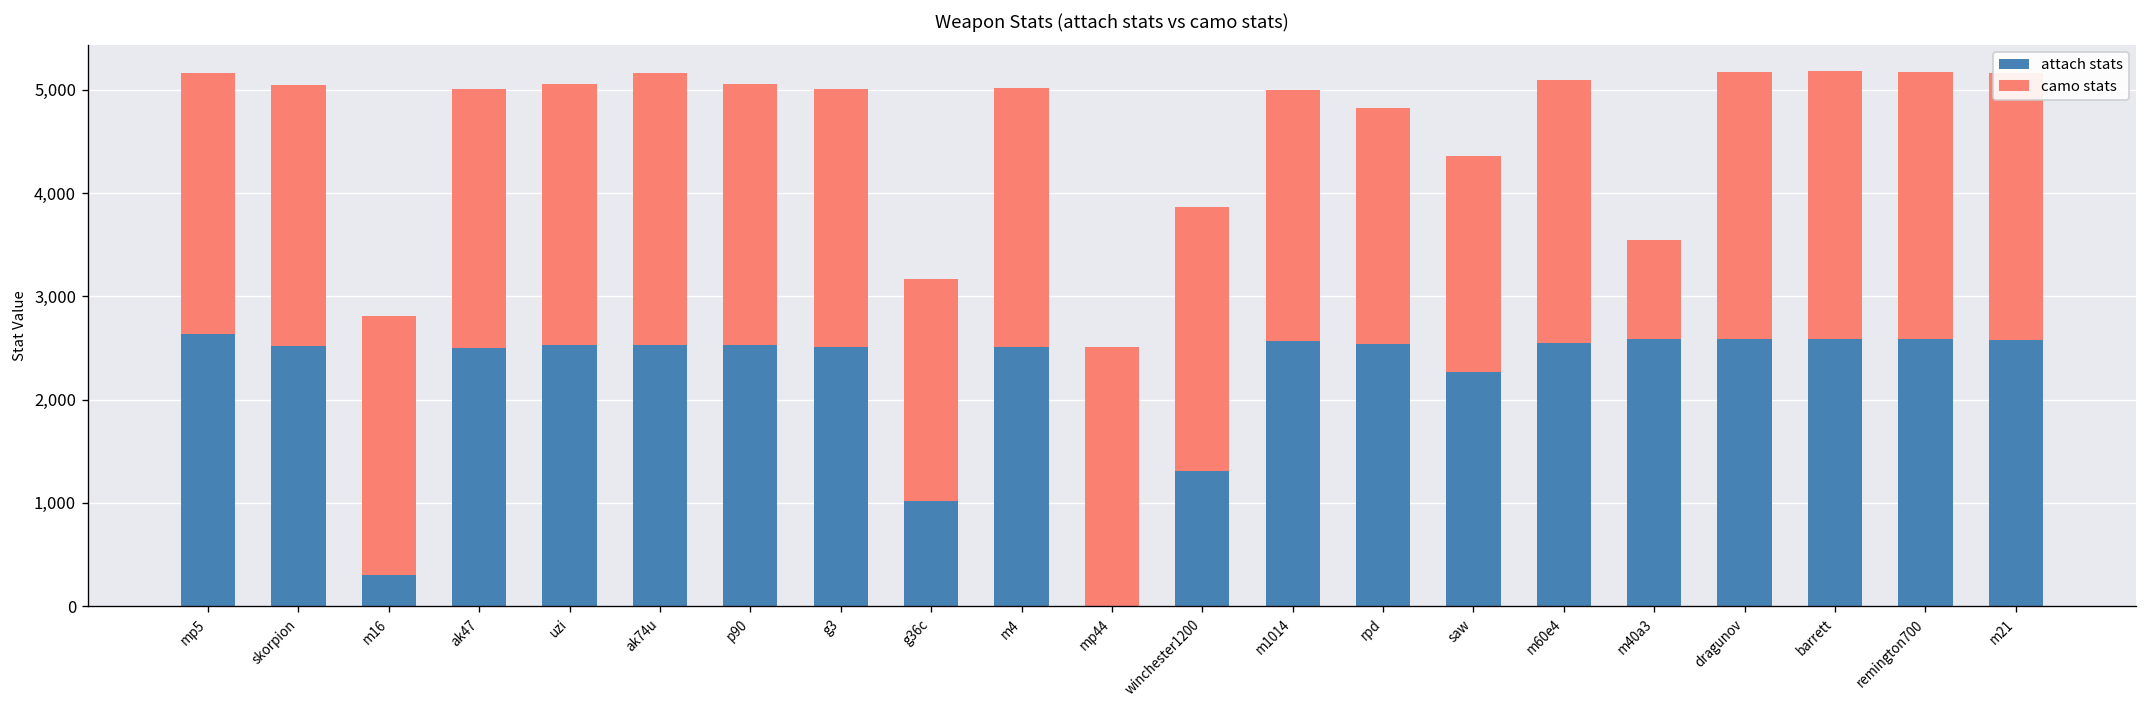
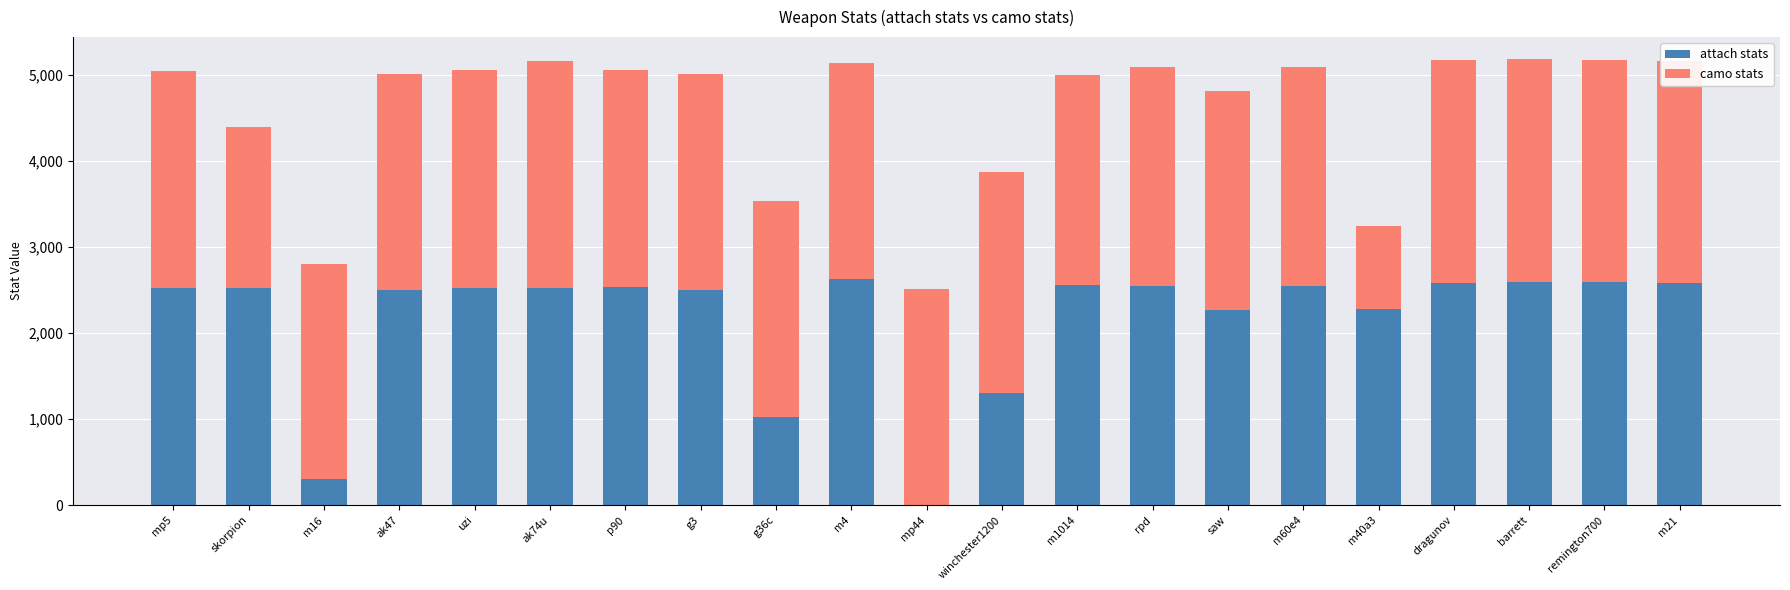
  {
    "attach stats": {
-     "mp5": "2,600",
+     "mp5": "2,500",
      "skorpion": "2,500",
      "m16": "300",
      "ak47": "2,500",
      "uzi": "2,500",
      "ak74u": "2,500",
      "p90": "2,500",
      "g3": "2,500",
      "g36c": "1,000",
-     "m4": "2,500",
+     "m4": "2,600",
      "mp44": "0",
      "winchester1200": "1,300",
      "m1014": "2,600",
      "rpd": "2,500",
      "saw": "2,300",
      "m60e4": "2,500",
-     "m40a3": "2,600",
+     "m40a3": "2,300",
      "dragunov": "2,600",
      "barrett": "2,600",
      "remington700": "2,600",
      "m21": "2,600"
    },
    "camo stats": {
      "mp5": "2,500",
-     "skorpion": "2,500",
+     "skorpion": "1,900",
      "m16": "2,500",
      "ak47": "2,500",
      "uzi": "2,500",
      "ak74u": "2,600",
      "p90": "2,500",
      "g3": "2,500",
-     "g36c": "2,200",
+     "g36c": "2,500",
      "m4": "2,500",
      "mp44": "2,500",
      "winchester1200": "2,600",
      "m1014": "2,400",
-     "rpd": "2,300",
-     "saw": "2,100",
+     "rpd": "2,500",
+     "saw": "2,500",
      "m60e4": "2,500",
      "m40a3": "1,000",
      "dragunov": "2,600",
      "barrett": "2,600",
      "remington700": "2,600"
    }
  }
